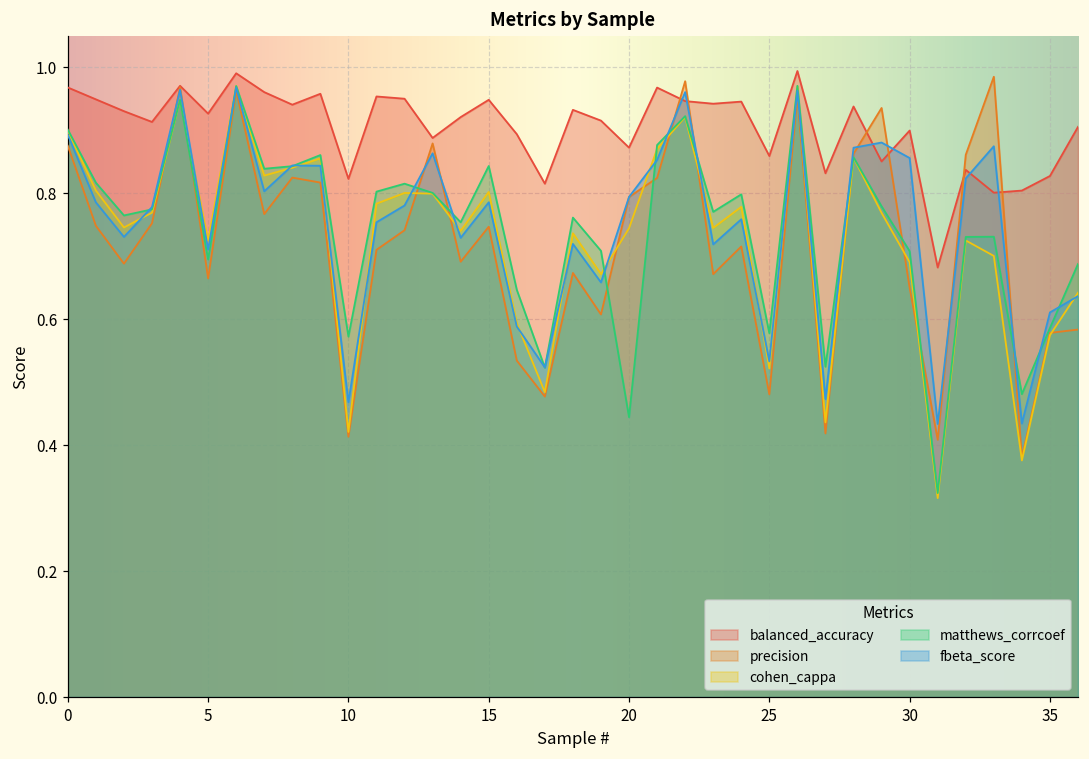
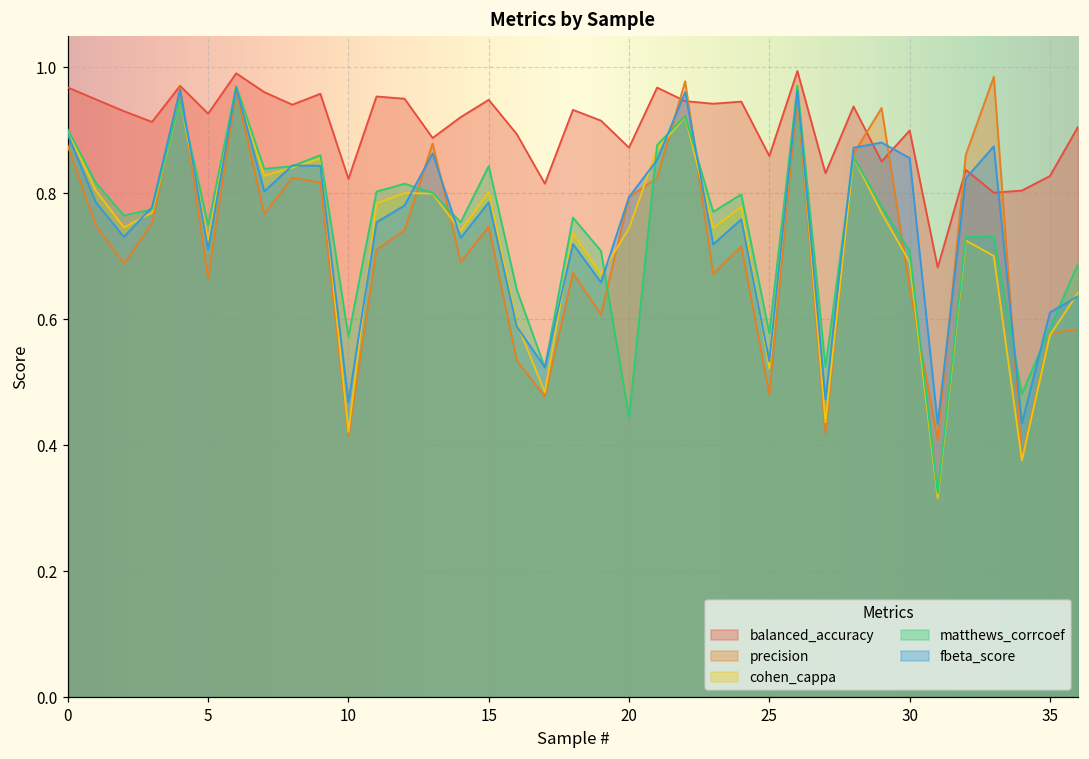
  {
    "matthews_corrcoef": {
-     "5": 0.69,
+     "5": 0.75,
      "10": 0.57,
      "15": 0.84,
      "20": 0.44,
      "25": 0.58,
      "30": 0.71,
      "35": 0.59
    },
    "fbeta_score": {
      "0": 0.89,
      "5": 0.71,
      "10": 0.47,
      "15": 0.79,
      "25": 0.53,
      "30": 0.86,
      "35": 0.61
    }
  }
